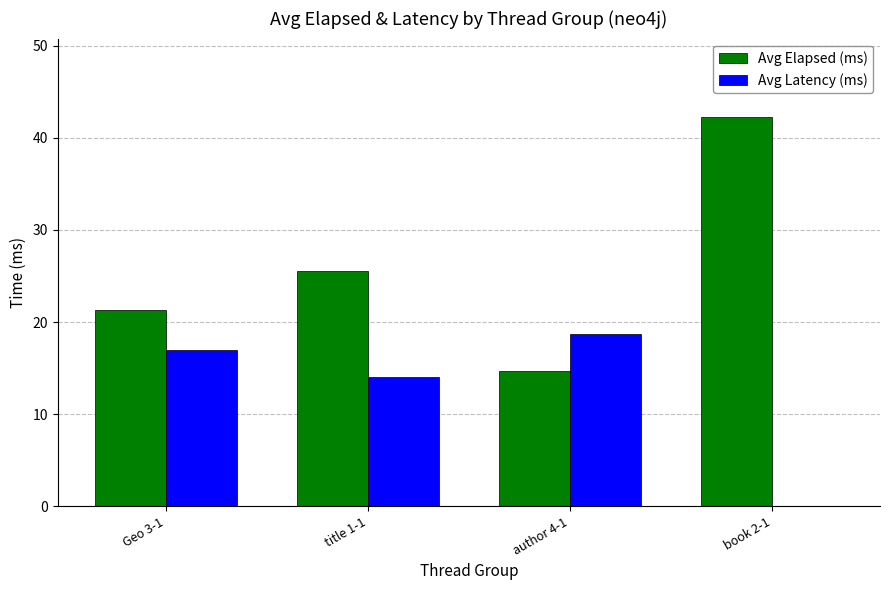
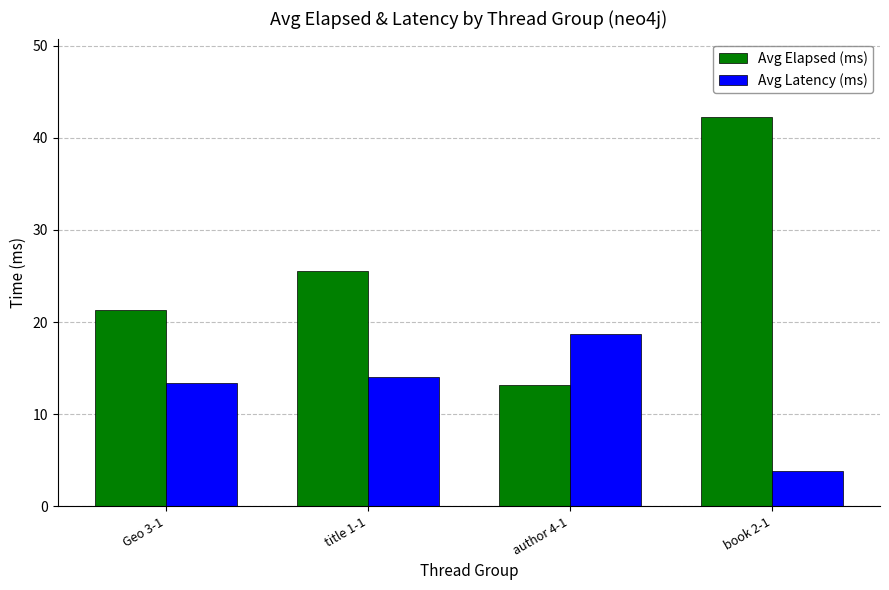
  {
    "Avg Elapsed (ms)": {
      "Geo 3-1": 21,
      "title 1-1": 26,
-     "author 4-1": 15,
+     "author 4-1": 13,
      "book 2-1": 42
    },
    "Avg Latency (ms)": {
-     "Geo 3-1": 17,
+     "Geo 3-1": 13,
      "title 1-1": 14,
      "author 4-1": 19,
-     "book 2-1": 0
+     "book 2-1": 4
    }
  }
